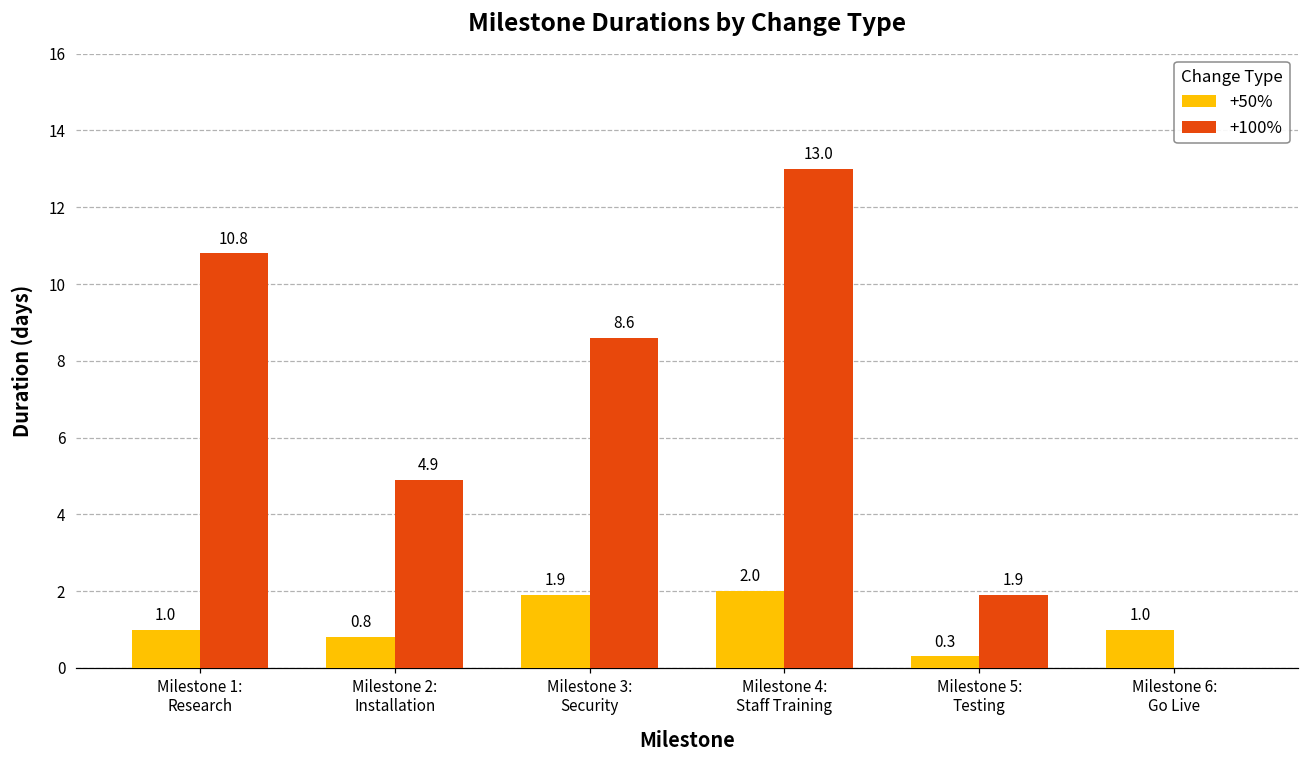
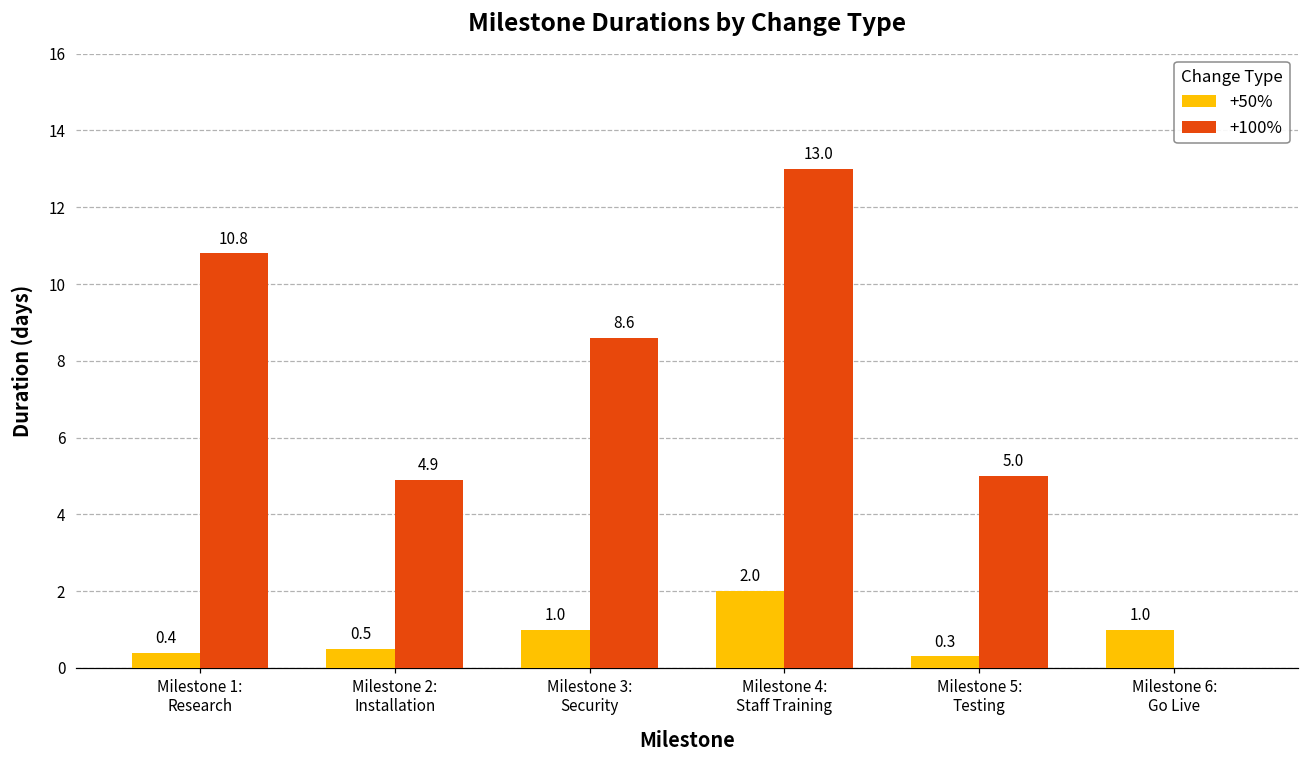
  {
    "+50%": {
-     "Milestone 1: Research": 1.0,
-     "Milestone 2: Installation": 0.8,
-     "Milestone 3: Security": 1.9,
+     "Milestone 1: Research": 0.4,
+     "Milestone 2: Installation": 0.5,
+     "Milestone 3: Security": 1.0,
      "Milestone 4: Staff Training": 2.0,
      "Milestone 5: Testing": 0.3,
      "Milestone 6: Go Live": 1.0
    },
    "+100%": {
      "Milestone 1: Research": 10.8,
      "Milestone 2: Installation": 4.9,
      "Milestone 3: Security": 8.6,
      "Milestone 4: Staff Training": 13.0,
-     "Milestone 5: Testing": 1.9
+     "Milestone 5: Testing": 5.0
    }
  }
